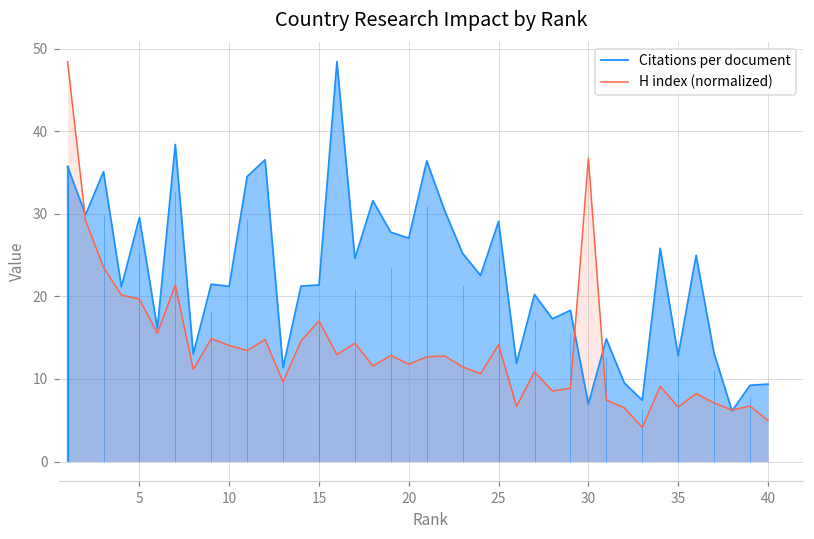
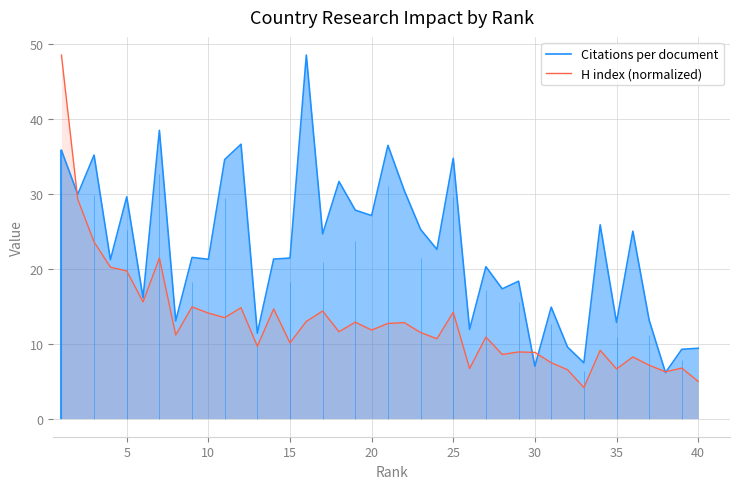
  {
    "Citations per document": {
      "5": 30,
      "10": 21,
      "15": 21,
      "20": 27,
-     "25": 29,
+     "25": 35,
      "30": 7,
      "35": 13,
      "40": 9
    },
    "H index (normalized)": {
      "5": 20,
      "10": 14,
-     "15": 17,
+     "15": 10,
      "20": 12,
      "25": 14,
-     "30": 37,
+     "30": 9,
      "35": 7,
      "40": 5
    }
  }
